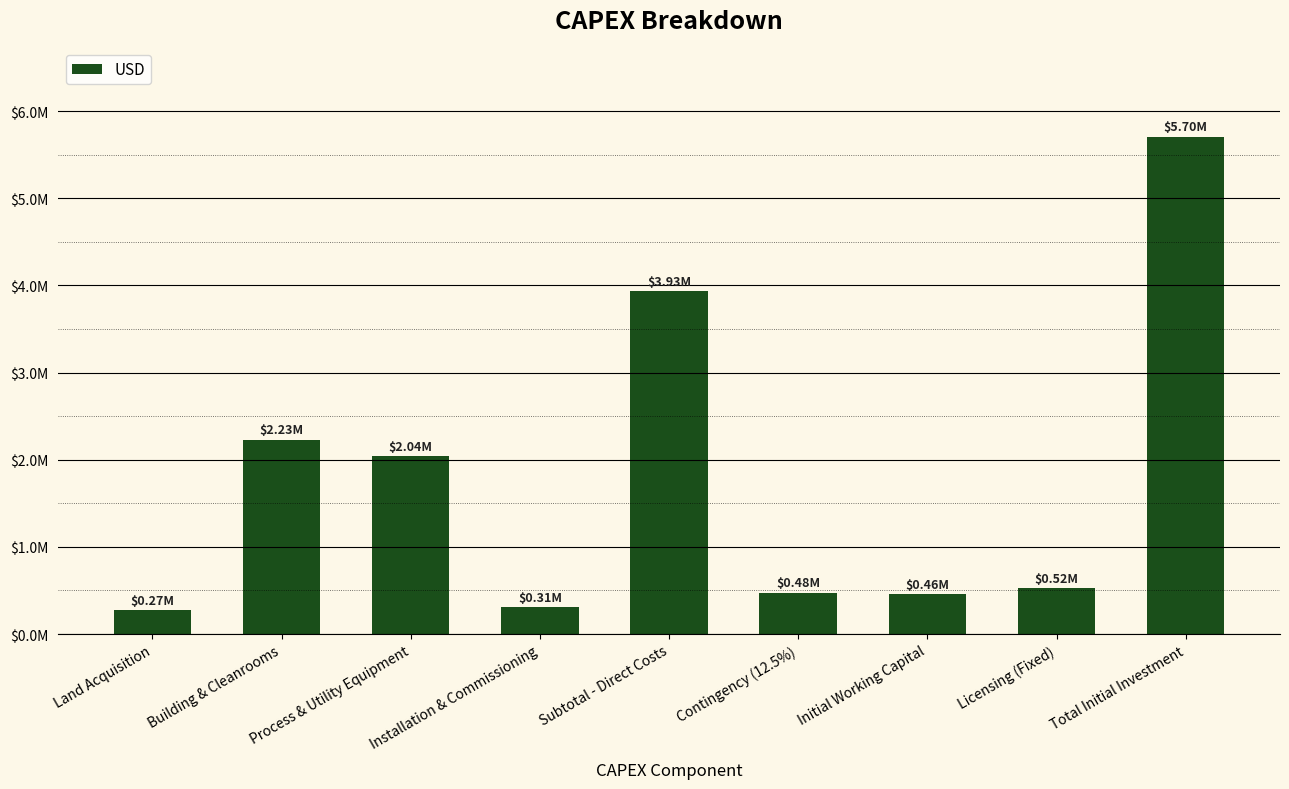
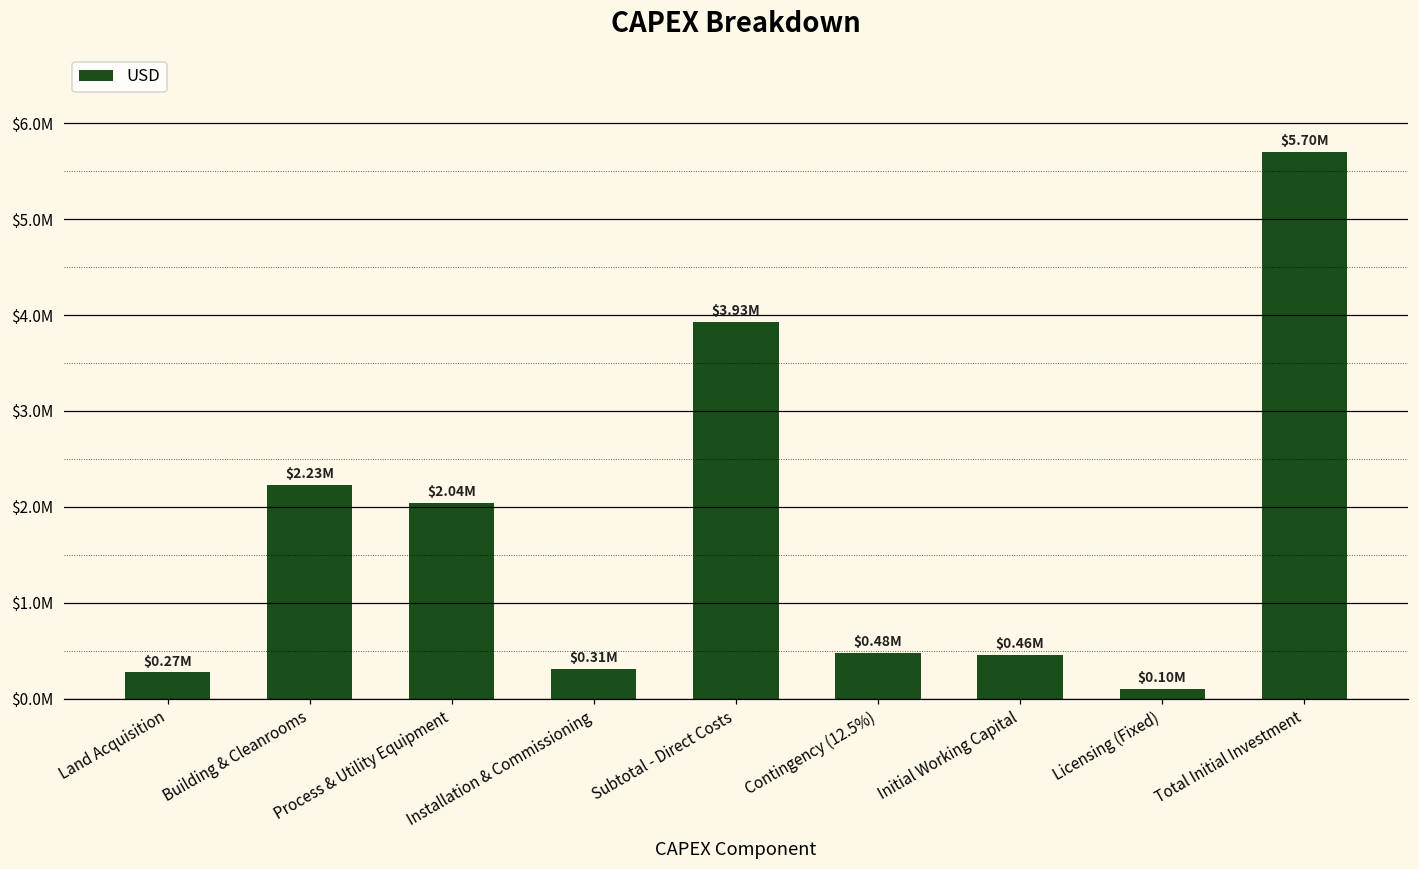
  {
    "Land Acquisition": "$0.27M",
    "Building & Cleanrooms": "$2.23M",
    "Process & Utility Equipment": "$2.04M",
    "Installation & Commissioning": "$0.31M",
    "Subtotal - Direct Costs": "$3.93M",
    "Contingency (12.5%)": "$0.48M",
    "Initial Working Capital": "$0.46M",
-   "Licensing (Fixed)": "$0.52M",
+   "Licensing (Fixed)": "$0.10M",
    "Total Initial Investment": "$5.70M"
  }
